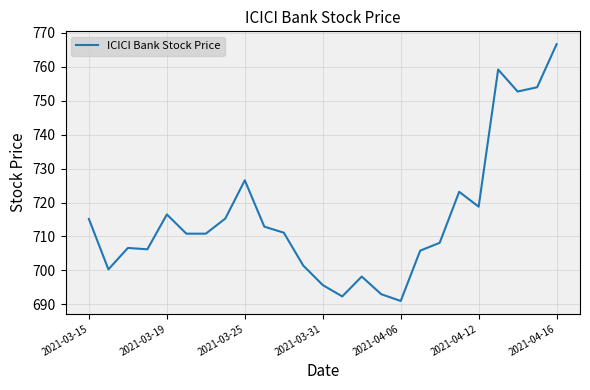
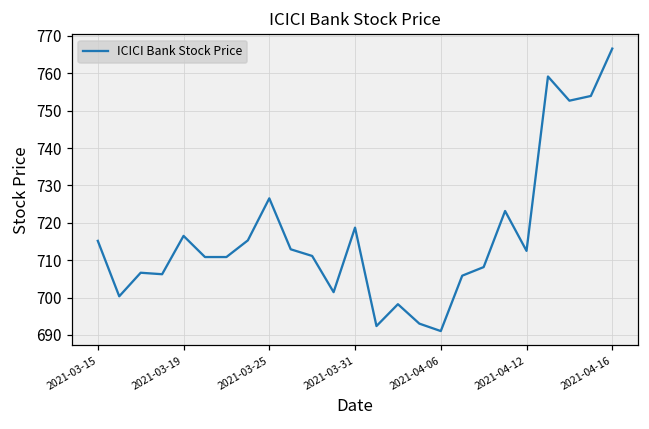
  {
    "2021-03-15": 715,
    "2021-03-19": 716,
    "2021-03-25": 727,
-   "2021-03-31": 696,
+   "2021-03-31": 719,
    "2021-04-06": 691,
-   "2021-04-12": 719,
+   "2021-04-12": 712,
    "2021-04-16": 767
  }
